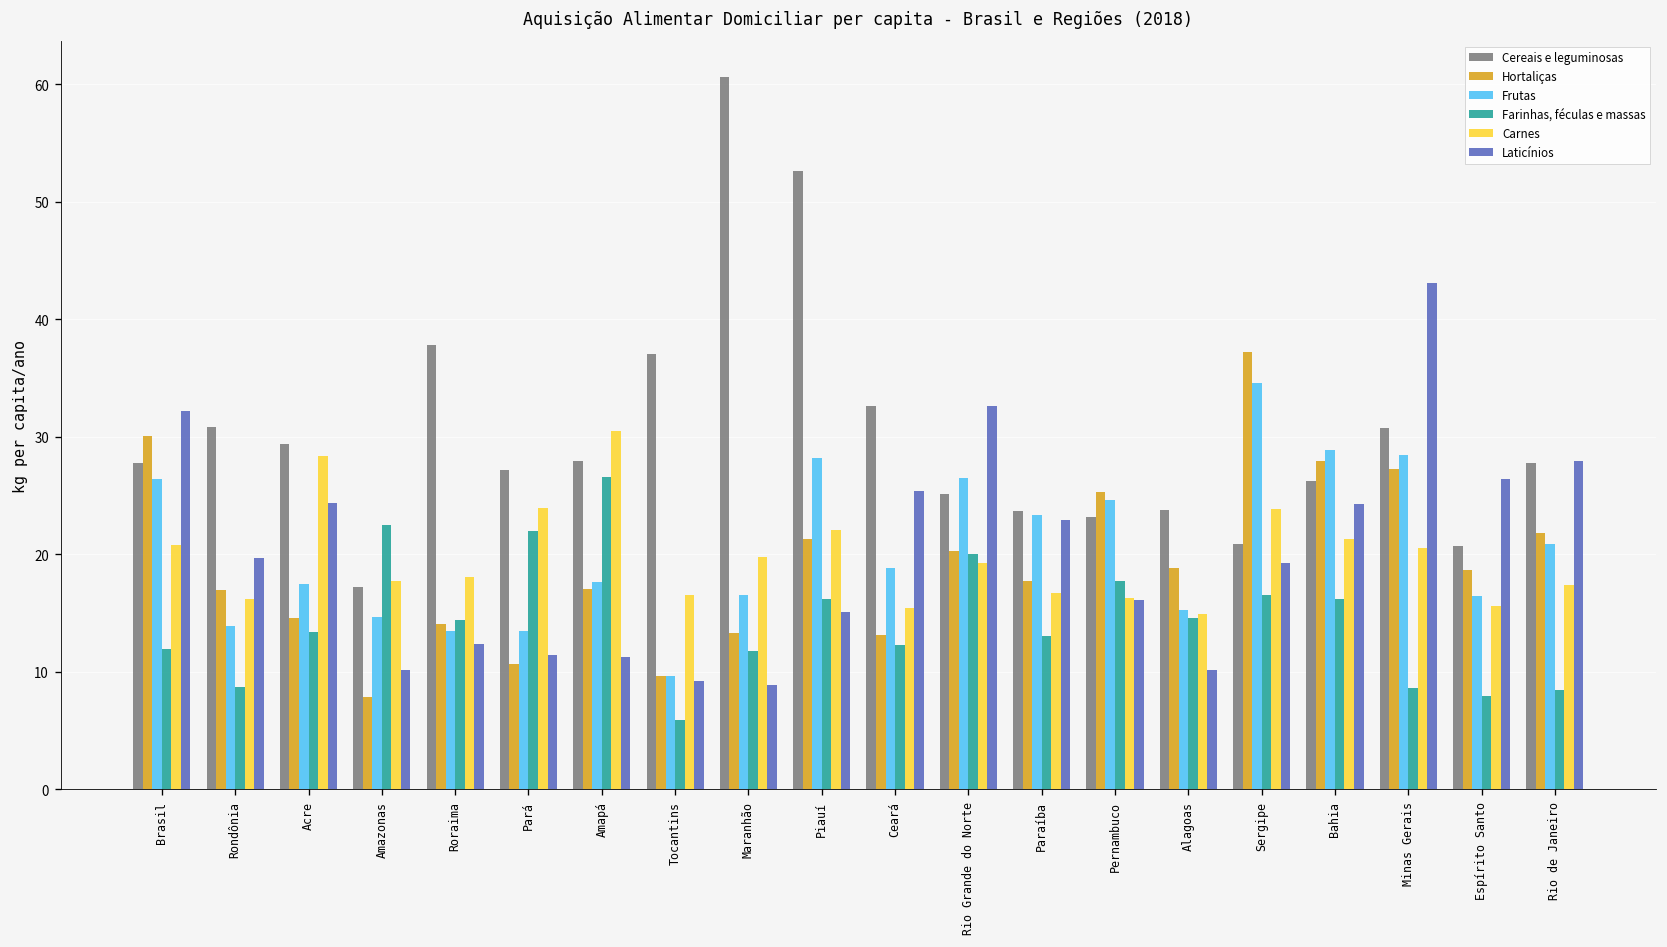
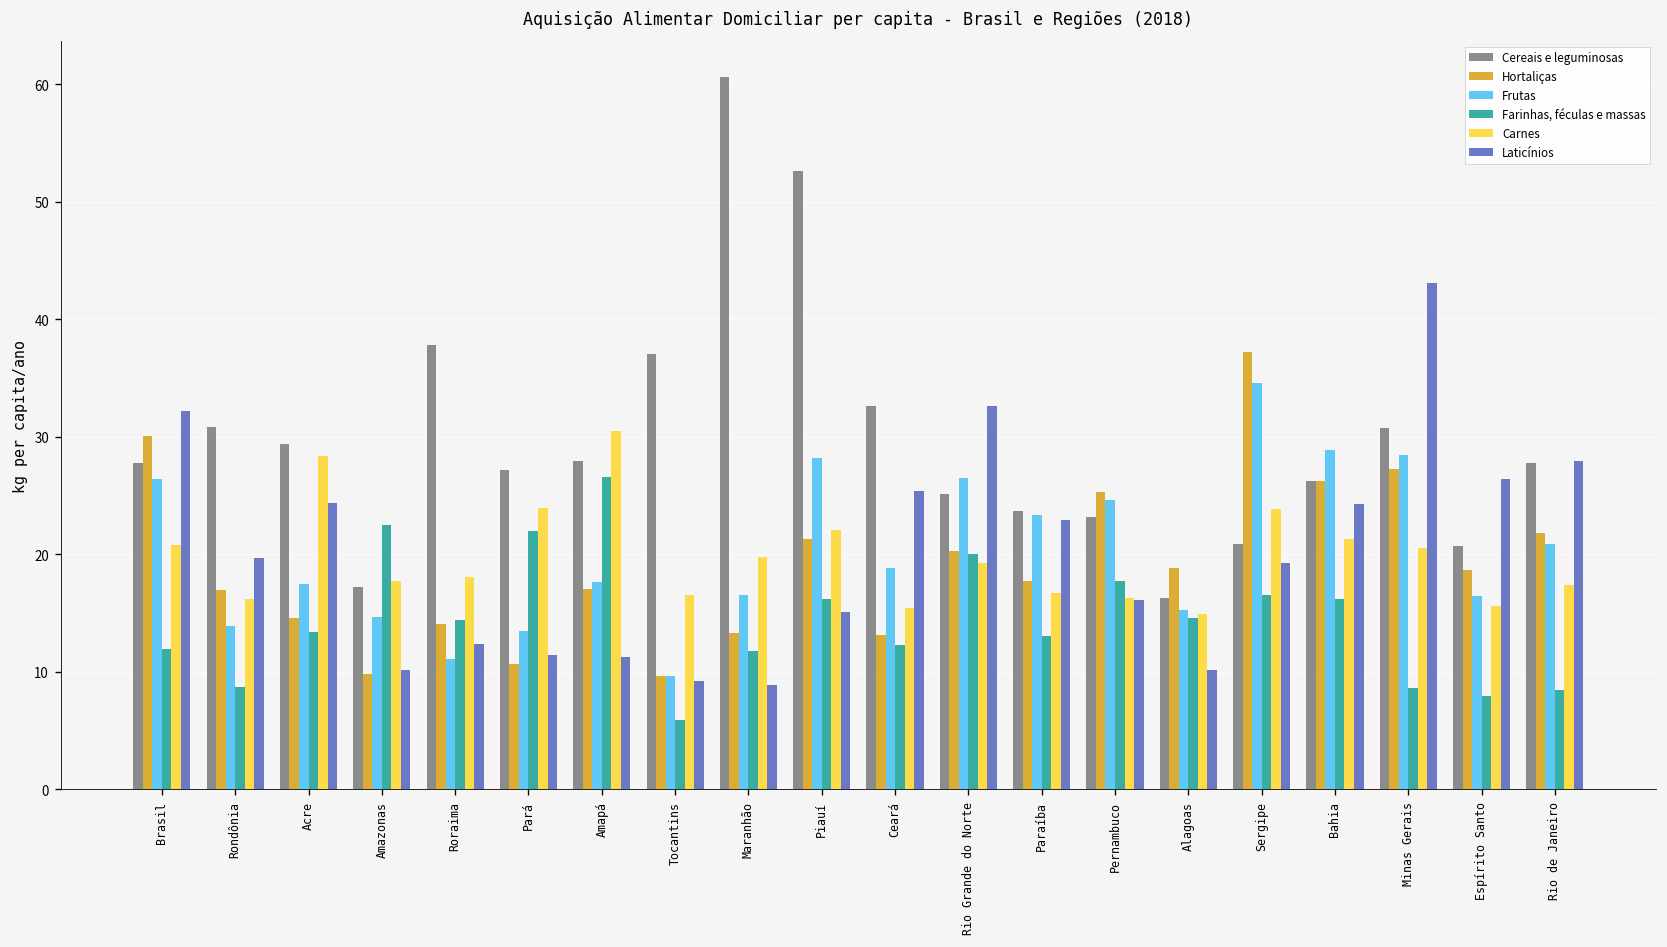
  {
    "Cereais e leguminosas": {
      "Brasil": 28,
      "Rondônia": 31,
      "Acre": 29,
      "Amazonas": 17,
      "Roraima": 38,
      "Pará": 27,
      "Amapá": 28,
      "Tocantins": 37,
      "Maranhão": 61,
      "Piauí": 53,
      "Ceará": 33,
      "Rio Grande do Norte": 25,
      "Paraíba": 24,
      "Pernambuco": 23,
-     "Alagoas": 24,
+     "Alagoas": 16,
      "Sergipe": 21,
      "Bahia": 26,
      "Minas Gerais": 31,
      "Espírito Santo": 21,
      "Rio de Janeiro": 28
    },
    "Hortaliças": {
      "Brasil": 30,
      "Rondônia": 17,
      "Acre": 15,
-     "Amazonas": 8,
+     "Amazonas": 10,
      "Roraima": 14,
      "Pará": 11,
      "Amapá": 17,
      "Tocantins": 10,
      "Maranhão": 13,
      "Piauí": 21,
      "Ceará": 13,
      "Rio Grande do Norte": 20,
      "Paraíba": 18,
      "Pernambuco": 25,
      "Alagoas": 19,
      "Sergipe": 37,
-     "Bahia": 28,
+     "Bahia": 26,
      "Minas Gerais": 27,
      "Espírito Santo": 19,
      "Rio de Janeiro": 22
    },
    "Frutas": {
      "Brasil": 26,
      "Rondônia": 14,
      "Acre": 17,
      "Amazonas": 15,
-     "Roraima": 14,
+     "Roraima": 11,
      "Pará": 13,
      "Amapá": 18,
      "Tocantins": 10,
      "Maranhão": 17,
      "Piauí": 28,
      "Ceará": 19,
      "Rio Grande do Norte": 27,
      "Paraíba": 23,
      "Pernambuco": 25,
      "Alagoas": 15,
      "Sergipe": 35,
      "Bahia": 29,
      "Minas Gerais": 28,
      "Espírito Santo": 16,
      "Rio de Janeiro": 21
    },
    "Farinhas, féculas e massas": {
      "Brasil": 12,
      "Rondônia": 9,
      "Acre": 13,
      "Amazonas": 22,
      "Roraima": 14,
      "Pará": 22,
      "Amapá": 27,
      "Tocantins": 6,
      "Maranhão": 12,
      "Piauí": 16,
      "Ceará": 12,
      "Rio Grande do Norte": 20,
      "Paraíba": 13,
      "Pernambuco": 18,
      "Alagoas": 15,
      "Sergipe": 17,
      "Bahia": 16,
      "Minas Gerais": 9,
      "Espírito Santo": 8,
      "Rio de Janeiro": 8
    },
    "Carnes": {
      "Brasil": 21,
      "Rondônia": 16,
      "Acre": 28,
      "Amazonas": 18,
      "Roraima": 18,
      "Pará": 24,
      "Amapá": 31,
      "Tocantins": 17,
      "Maranhão": 20,
      "Piauí": 22,
      "Ceará": 15,
      "Rio Grande do Norte": 19,
      "Paraíba": 17,
      "Pernambuco": 16,
      "Alagoas": 15,
      "Sergipe": 24,
      "Bahia": 21,
      "Minas Gerais": 21,
      "Espírito Santo": 16,
      "Rio de Janeiro": 17
    },
    "Laticínios": {
      "Brasil": 32,
      "Rondônia": 20,
      "Acre": 24,
      "Amazonas": 10,
      "Roraima": 12,
      "Pará": 11,
      "Amapá": 11,
      "Tocantins": 9,
      "Maranhão": 9,
      "Piauí": 15,
      "Ceará": 25,
      "Rio Grande do Norte": 33,
      "Paraíba": 23,
      "Pernambuco": 16,
      "Alagoas": 10,
      "Sergipe": 19,
      "Bahia": 24,
      "Minas Gerais": 43,
      "Espírito Santo": 26,
      "Rio de Janeiro": 28
    }
  }
